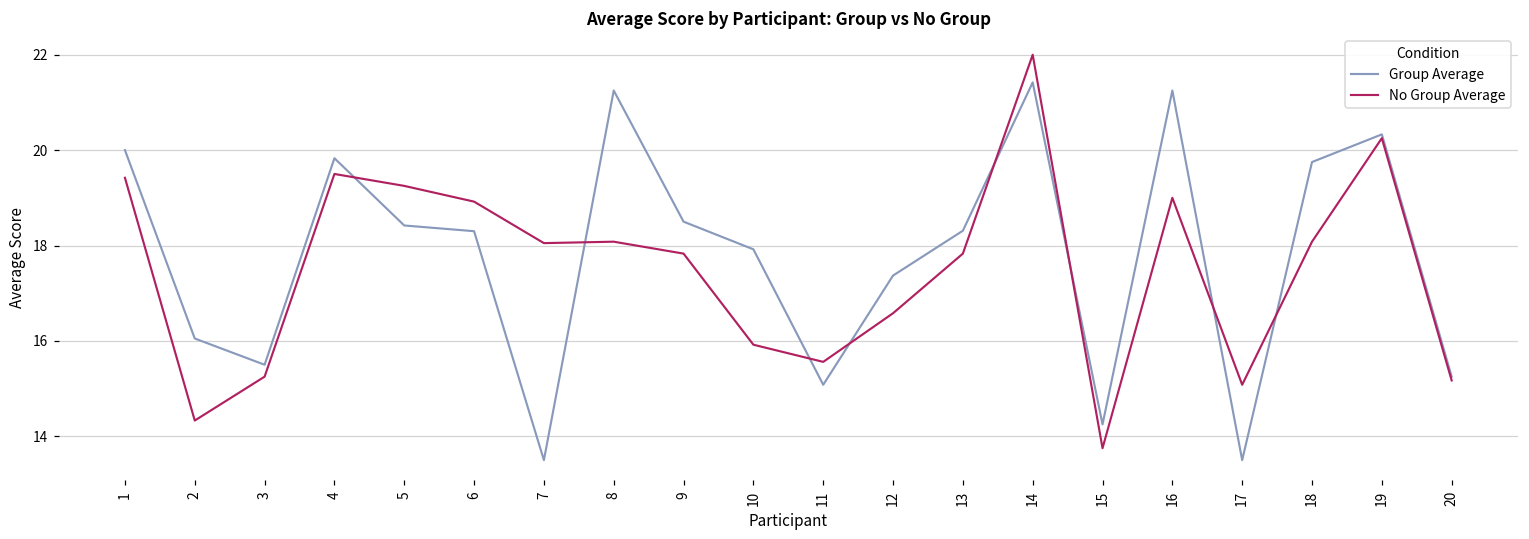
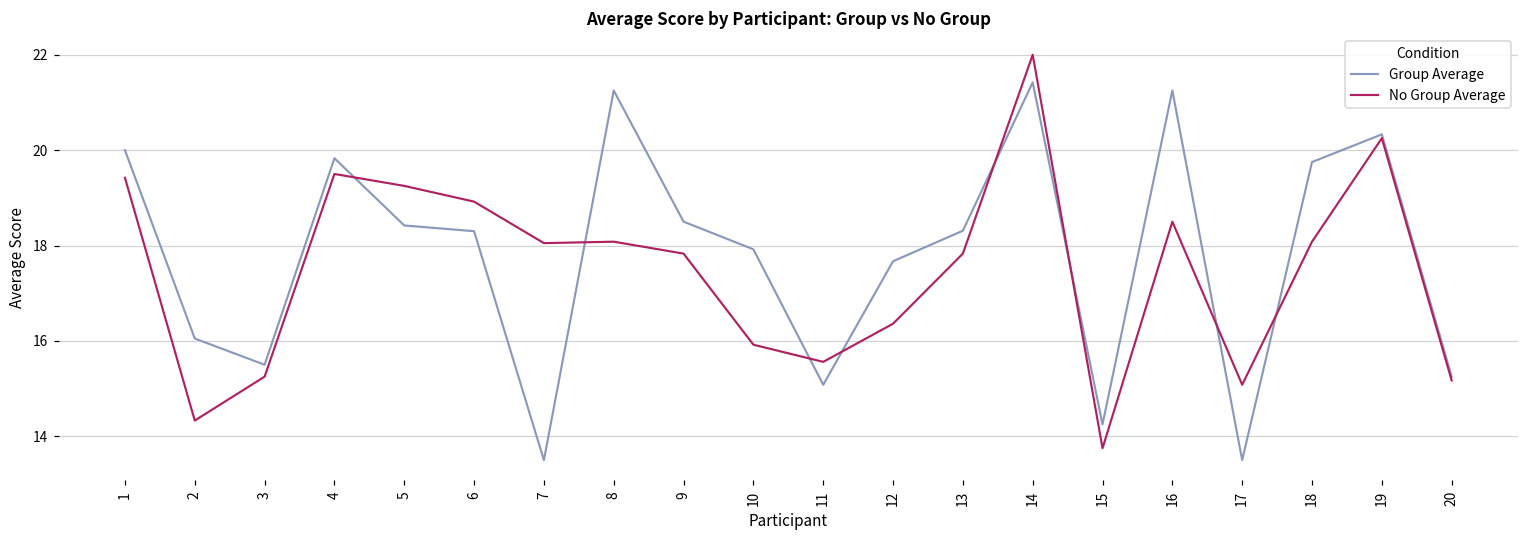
  {
    "Group Average": {
      "1": 20.0,
      "2": 16.1,
      "3": 15.5,
      "4": 19.8,
      "5": 18.4,
      "6": 18.3,
      "7": 13.5,
      "8": 21.3,
      "9": 18.5,
      "10": 17.9,
      "11": 15.1,
-     "12": 17.4,
+     "12": 17.7,
      "13": 18.3,
      "14": 21.4,
      "15": 14.3,
      "16": 21.3,
      "17": 13.5,
      "18": 19.8,
      "19": 20.3,
      "20": 15.3
    },
    "No Group Average": {
      "1": 19.4,
      "2": 14.3,
      "3": 15.3,
      "4": 19.5,
      "5": 19.3,
      "6": 18.9,
      "7": 18.1,
      "8": 18.1,
      "9": 17.8,
      "10": 15.9,
      "11": 15.6,
-     "12": 16.6,
+     "12": 16.4,
      "13": 17.8,
      "14": 22.0,
      "15": 13.8,
-     "16": 19.0,
+     "16": 18.5,
      "17": 15.1,
      "18": 18.1,
      "19": 20.3,
      "20": 15.2
    }
  }
